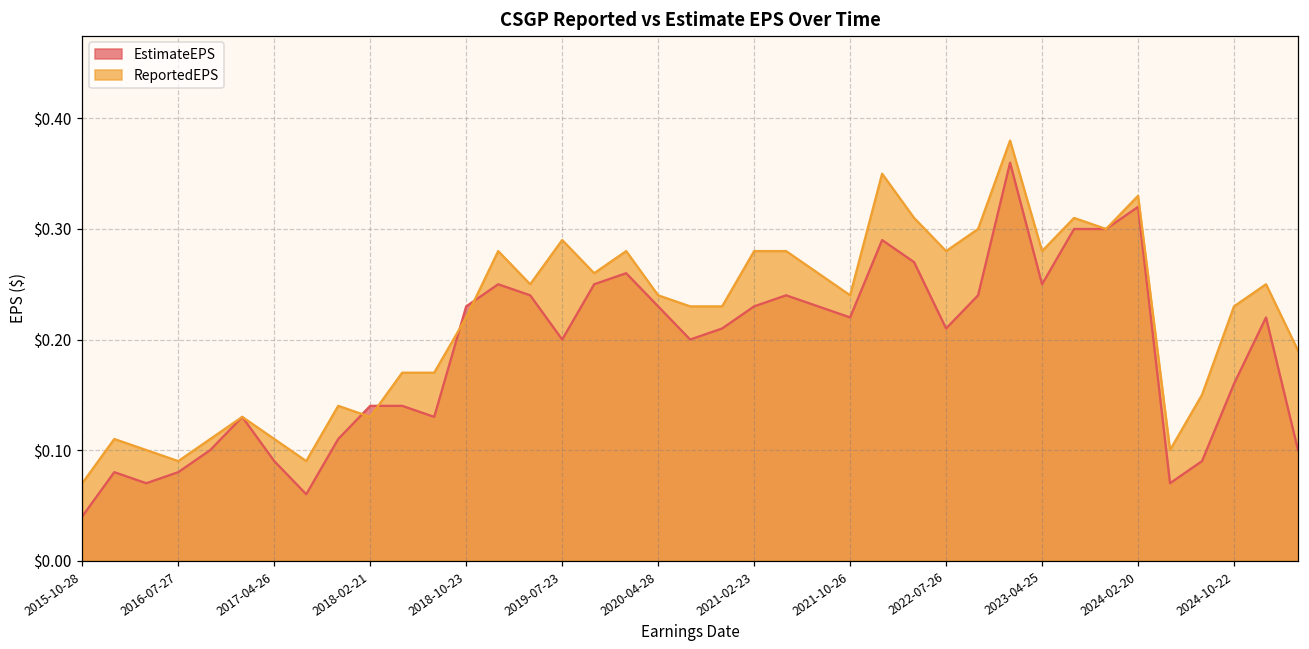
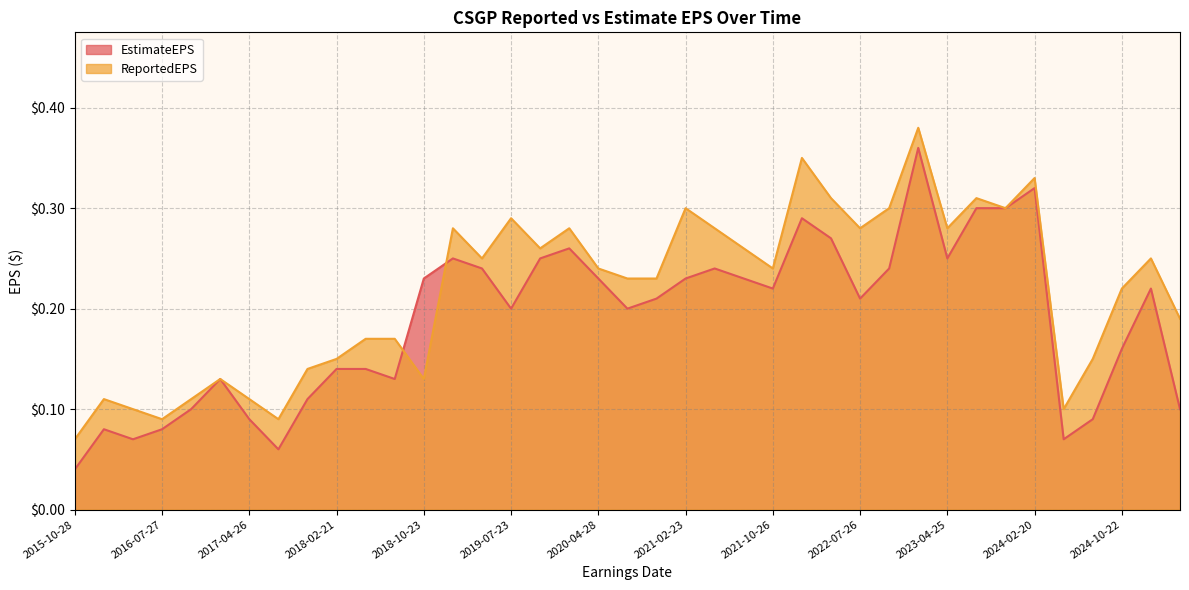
  {
    "EstimateEPS": {
      "2015-10-28": "$0.04",
      "2016-07-27": "$0.08",
      "2017-04-26": "$0.09",
      "2018-02-21": "$0.14",
      "2018-10-23": "$0.23",
      "2019-07-23": "$0.20",
      "2020-04-28": "$0.23",
      "2021-02-23": "$0.23",
      "2021-10-26": "$0.22",
      "2022-07-26": "$0.21",
      "2023-04-25": "$0.25",
      "2024-02-20": "$0.32",
      "2024-10-22": "$0.16"
    },
    "ReportedEPS": {
      "2015-10-28": "$0.07",
      "2016-07-27": "$0.09",
      "2017-04-26": "$0.11",
-     "2018-02-21": "$0.13",
-     "2018-10-23": "$0.22",
+     "2018-02-21": "$0.15",
+     "2018-10-23": "$0.13",
      "2019-07-23": "$0.29",
      "2020-04-28": "$0.24",
-     "2021-02-23": "$0.28",
+     "2021-02-23": "$0.30",
      "2021-10-26": "$0.24",
      "2022-07-26": "$0.28",
      "2023-04-25": "$0.28",
      "2024-02-20": "$0.33",
-     "2024-10-22": "$0.23"
+     "2024-10-22": "$0.22"
    }
  }
